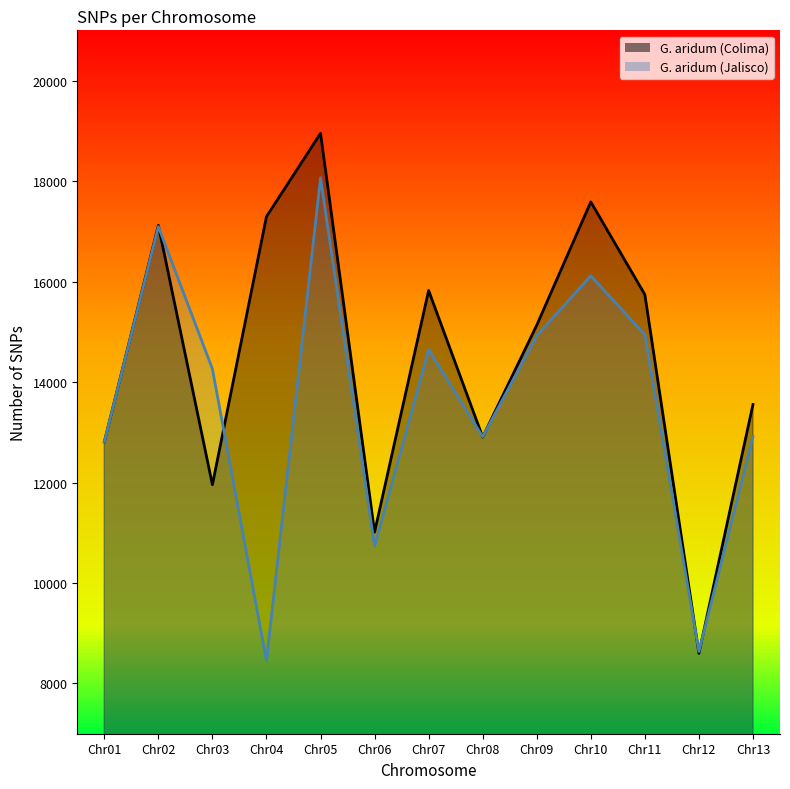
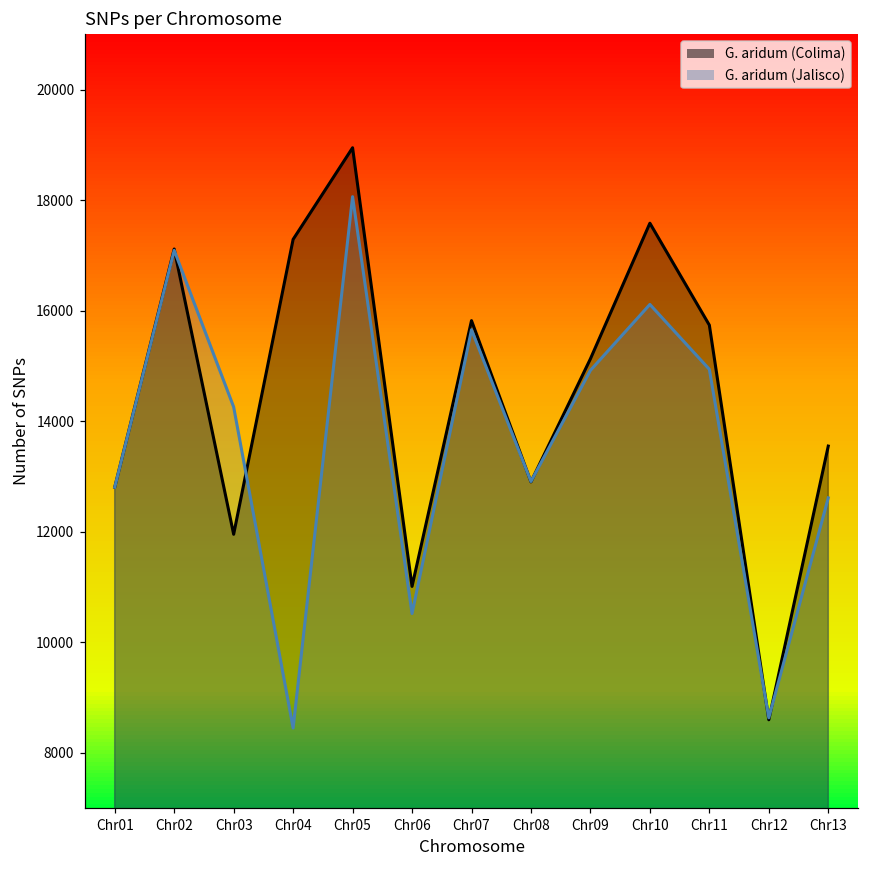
  {
    "G. aridum (Colima)": {
      "Chr03": 12000,
      "Chr04": 17300,
      "Chr05": 19000,
      "Chr06": 11000,
      "Chr07": 15800,
      "Chr09": 15100,
      "Chr10": 17600,
      "Chr11": 15700,
      "Chr13": 13600
    },
    "G. aridum (Jalisco)": {
      "Chr03": 14300,
      "Chr04": 8500,
      "Chr05": 18100,
-     "Chr06": 10700,
-     "Chr07": 14600,
+     "Chr06": 10500,
+     "Chr07": 15700,
      "Chr09": 14900,
      "Chr10": 16100,
      "Chr11": 14900,
-     "Chr13": 12900
+     "Chr13": 12600
    }
  }
